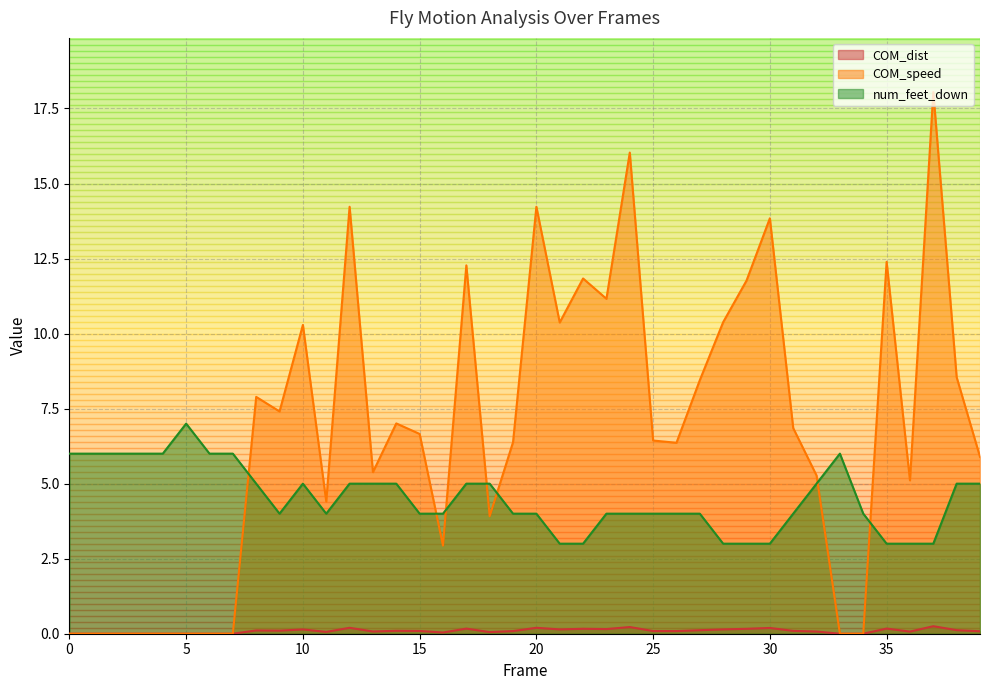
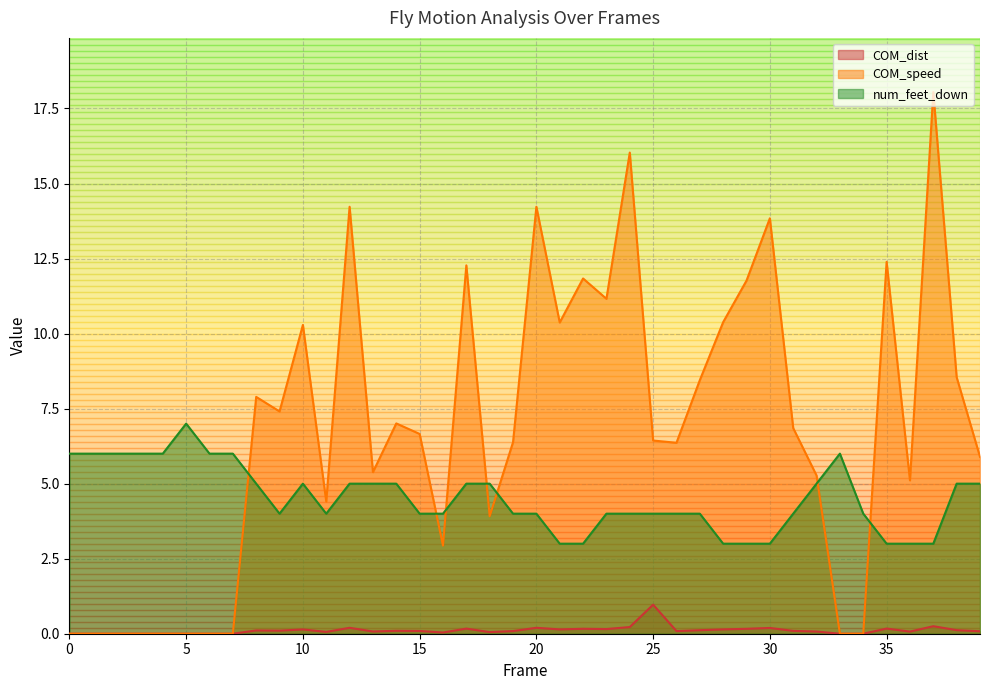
  {
    "COM_dist": {
      "10": 0.1,
      "15": 0.1,
      "20": 0.2,
-     "25": 0.1,
+     "25": 1.0,
      "30": 0.2,
      "35": 0.2
    },
    "COM_speed": {
      "10": 10.3,
      "15": 6.7,
      "20": 14.2,
      "25": 6.4,
      "30": 13.8,
      "35": 12.4
    },
    "num_feet_down": {
      "0": 6.0,
      "5": 7.0,
      "10": 5.0,
      "15": 4.0,
      "20": 4.0,
      "25": 4.0,
      "30": 3.0,
      "35": 3.0
    }
  }
